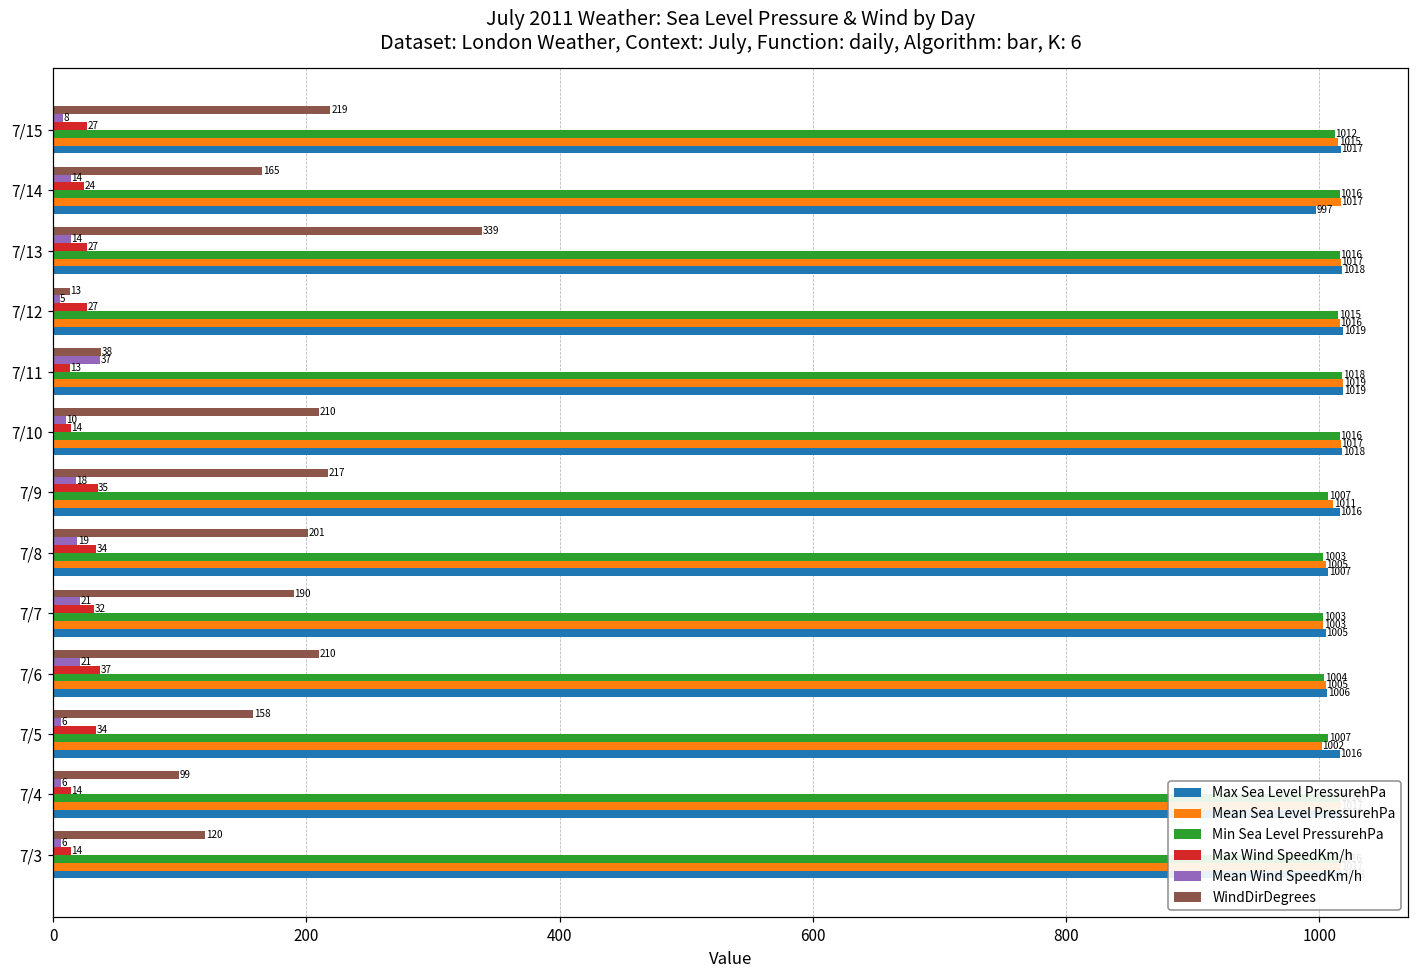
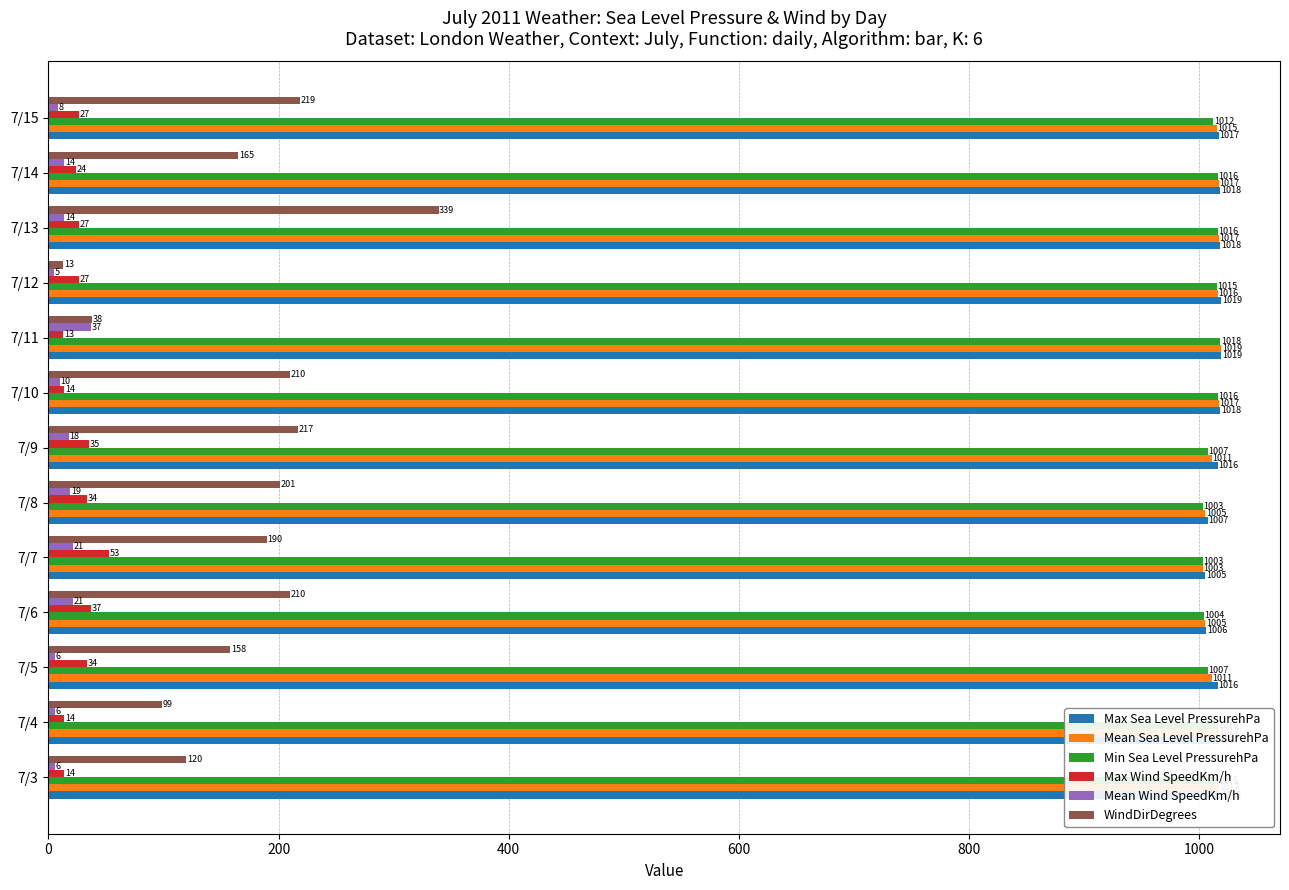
  {
    "Max Sea Level PressurehPa": {
-     "7/14": 997,
+     "7/14": 1018,
      "7/5": 1016
    },
    "Mean Sea Level PressurehPa": {
-     "7/5": 1002
+     "7/5": 1011
    },
    "Max Wind SpeedKm/h": {
      "7/15": 27,
      "7/14": 24,
      "7/13": 27,
      "7/12": 27,
      "7/11": 13,
      "7/10": 14,
      "7/9": 35,
      "7/8": 34,
-     "7/7": 32,
+     "7/7": 53,
      "7/6": 37,
      "7/5": 34,
      "7/4": 14,
      "7/3": 14
    },
    "Mean Wind SpeedKm/h": {
      "7/15": 8,
      "7/14": 14,
      "7/13": 14,
      "7/12": 5,
      "7/10": 10,
      "7/9": 18,
      "7/8": 19,
      "7/7": 21,
      "7/6": 21,
      "7/5": 6,
      "7/4": 6,
      "7/3": 6
    },
    "WindDirDegrees": {
      "7/15": 219,
      "7/14": 165,
      "7/13": 339,
      "7/12": 13,
      "7/10": 210,
      "7/9": 217,
      "7/8": 201,
      "7/7": 190,
      "7/6": 210,
      "7/5": 158,
      "7/4": 99,
      "7/3": 120
    }
  }
